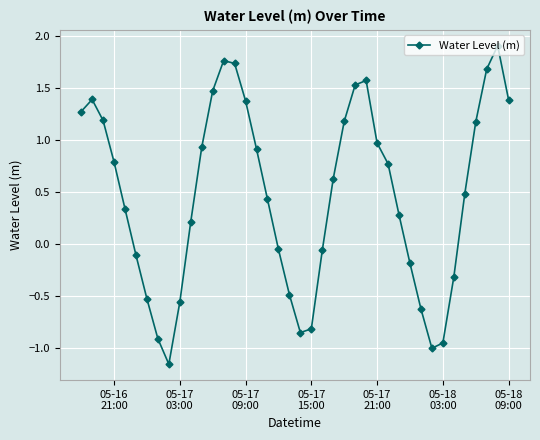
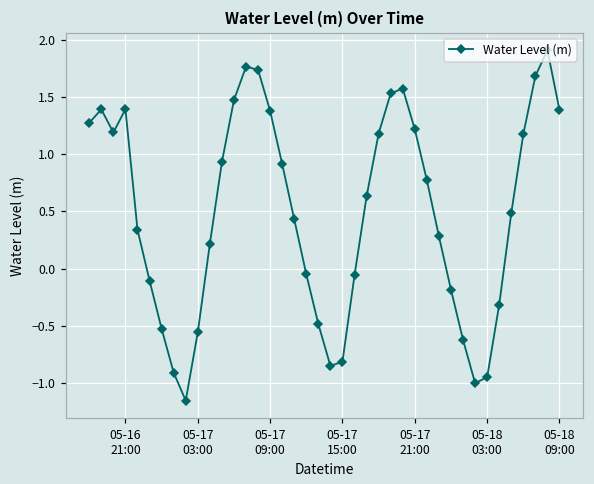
  {
-   "05-16 21:00": 0.79,
+   "05-16 21:00": 1.39,
    "05-17 03:00": -0.56,
    "05-17 09:00": 1.38,
    "05-17 15:00": -0.81,
-   "05-17 21:00": 0.97,
+   "05-17 21:00": 1.22,
    "05-18 03:00": -0.95,
    "05-18 09:00": 1.39
  }
